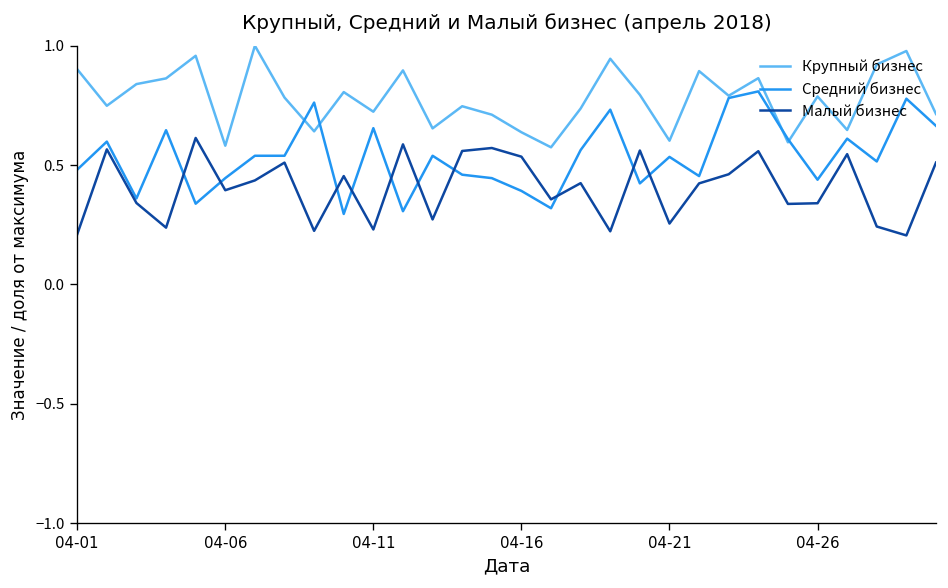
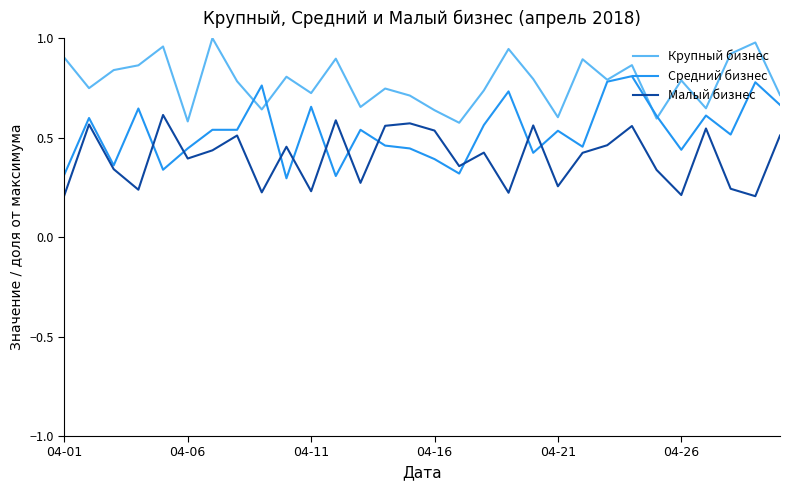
  {
    "Крупный бизнес": {
      "04-01": 0.90,
      "04-06": 0.58,
      "04-11": 0.72,
      "04-16": 0.64,
      "04-21": 0.60,
      "04-26": 0.79
    },
    "Средний бизнес": {
-     "04-01": 0.48,
+     "04-01": 0.31,
      "04-06": 0.45,
      "04-11": 0.65,
      "04-16": 0.39,
      "04-21": 0.53,
      "04-26": 0.44
    },
    "Малый бизнес": {
      "04-01": 0.21,
      "04-06": 0.39,
      "04-11": 0.23,
      "04-16": 0.54,
      "04-21": 0.26,
-     "04-26": 0.34
+     "04-26": 0.21
    }
  }
